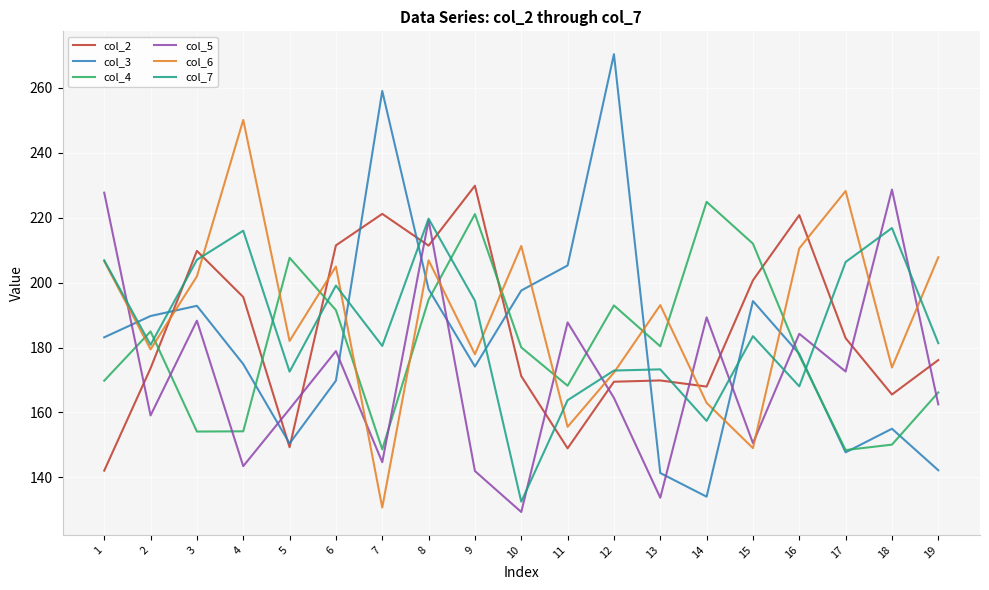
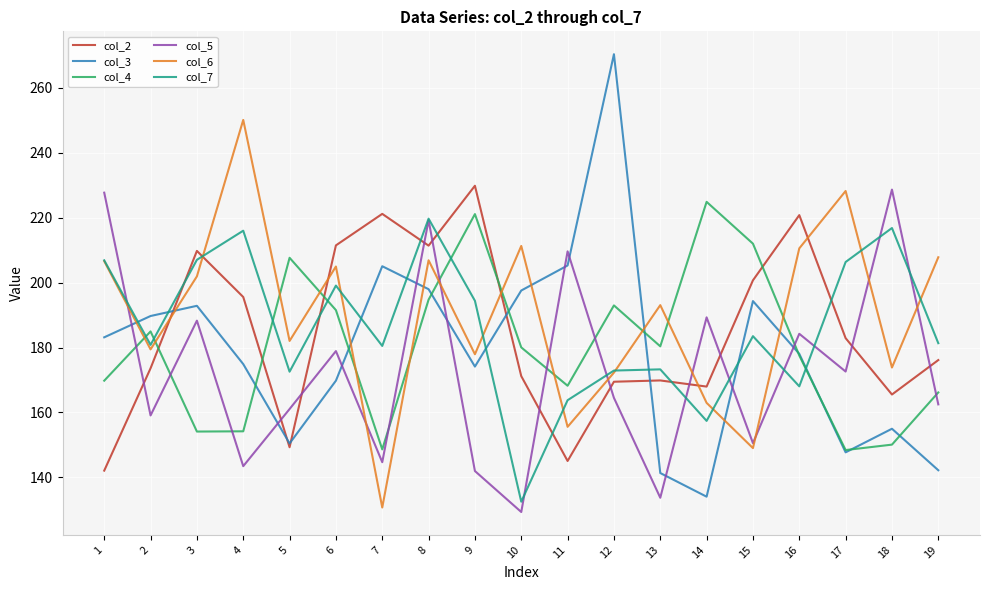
  {
    "col_2": {
      "1": 142,
      "2": 174,
      "3": 210,
      "4": 196,
      "5": 149,
      "6": 211,
      "7": 221,
      "8": 211,
      "9": 230,
      "10": 171,
-     "11": 149,
+     "11": 145,
      "12": 169,
      "13": 170,
      "14": 168,
      "15": 201,
      "16": 221,
      "17": 183,
      "18": 166,
      "19": 176
    },
    "col_3": {
      "1": 183,
      "2": 190,
      "3": 193,
      "4": 175,
      "5": 150,
      "6": 170,
-     "7": 259,
+     "7": 205,
      "8": 198,
      "9": 174,
      "10": 198,
      "11": 205,
      "12": 270,
      "13": 141,
      "14": 134,
      "15": 194,
      "18": 155,
      "19": 142
    },
    "col_5": {
      "1": 228,
      "2": 159,
      "3": 188,
      "4": 143,
      "5": 161,
      "6": 179,
      "7": 145,
      "9": 142,
      "10": 129,
-     "11": 188,
+     "11": 210,
      "12": 164,
      "13": 134,
      "14": 189,
      "15": 151,
      "16": 184,
      "17": 173,
      "18": 229,
      "19": 162
    },
    "col_6": {
      "2": 179,
      "3": 202,
      "4": 250,
      "5": 182,
      "6": 205,
      "7": 131,
      "8": 207,
      "9": 178,
      "10": 211,
      "11": 156,
      "13": 193,
      "14": 163,
      "15": 149,
      "16": 211,
      "17": 228,
      "18": 174,
      "19": 208
    }
  }
